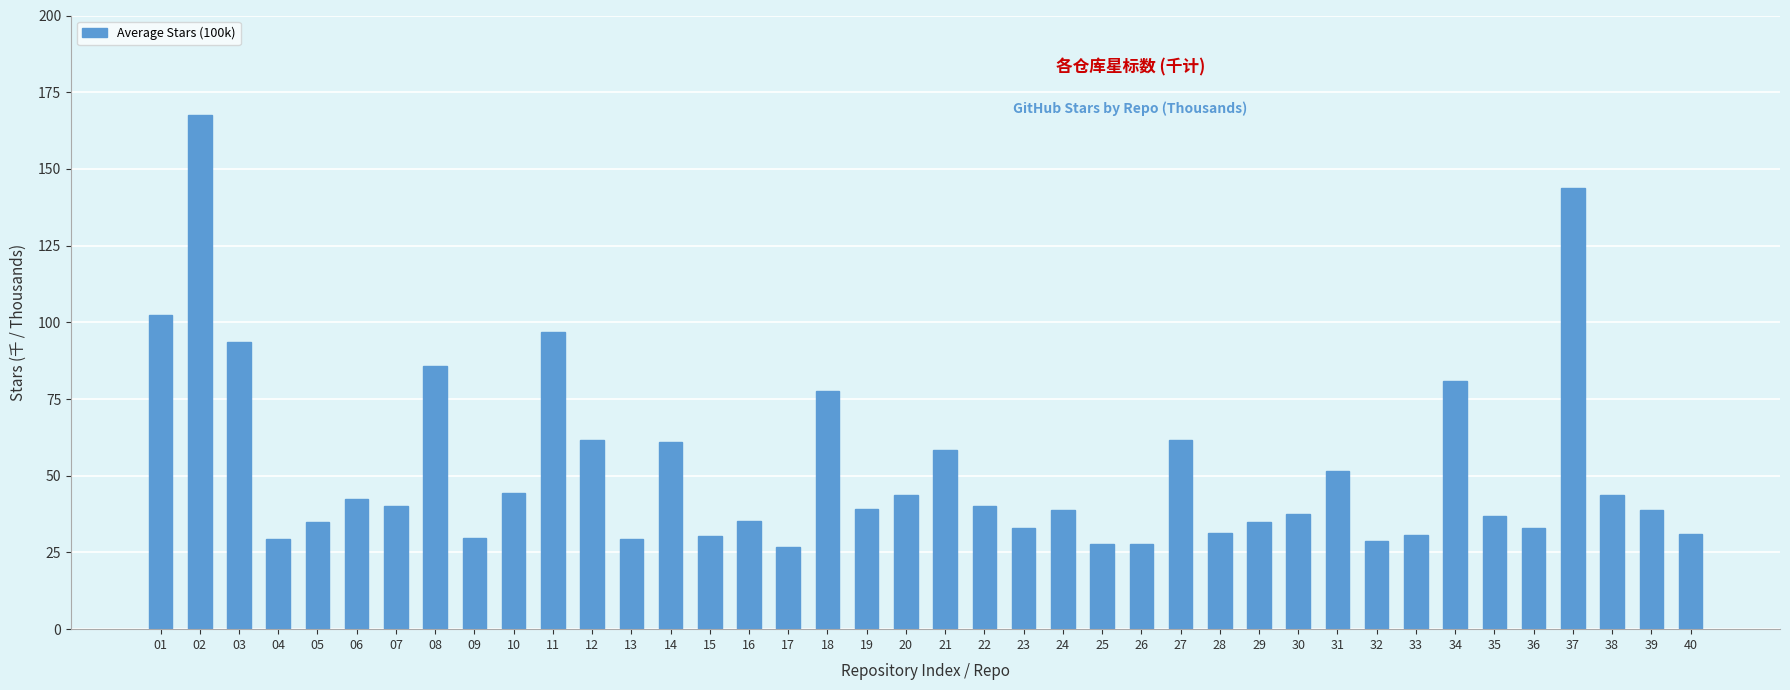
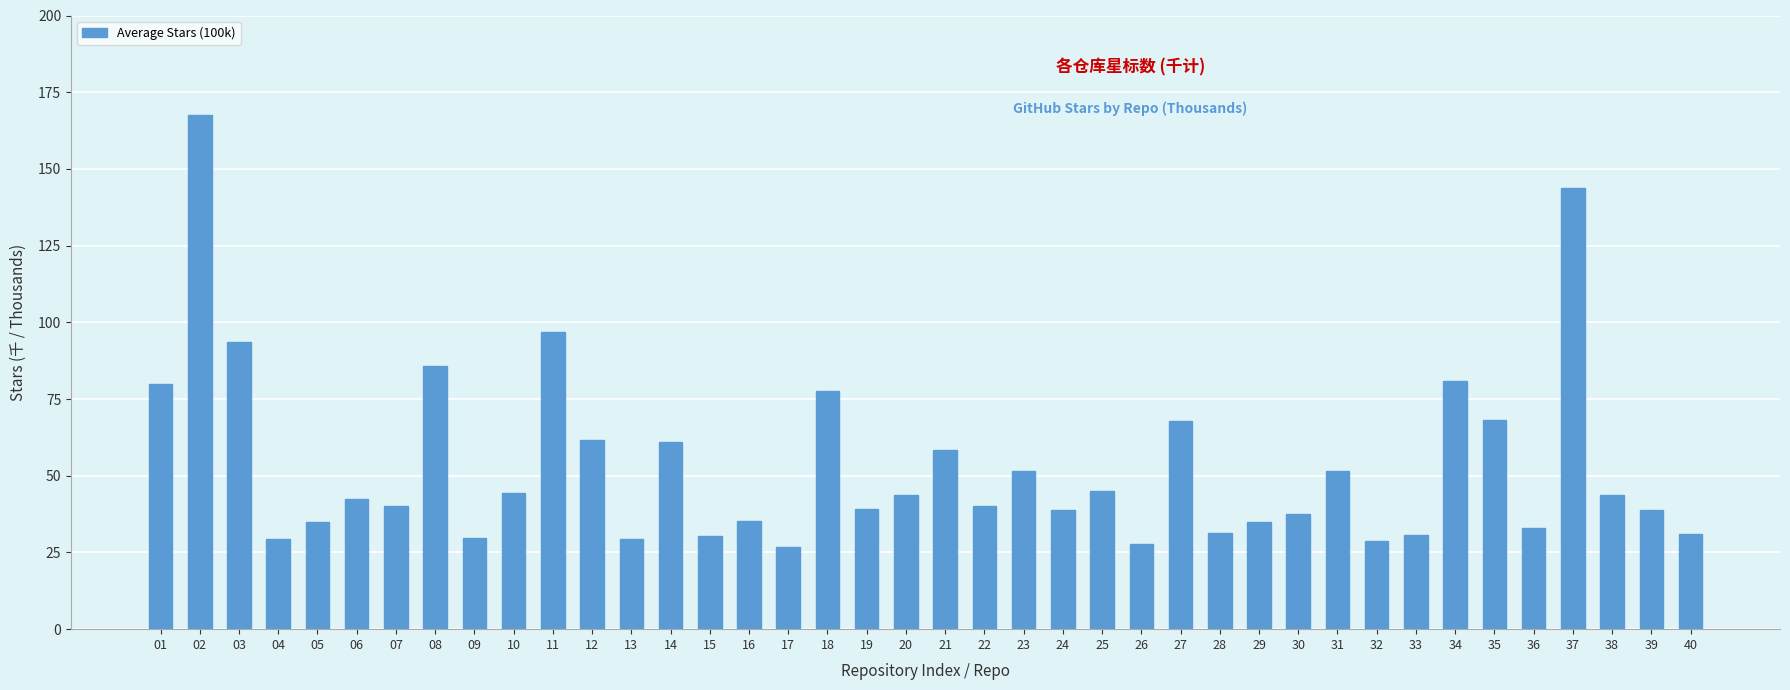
  {
-   "01": 102,
+   "01": 80,
    "02": 167,
    "03": 94,
    "04": 29,
    "05": 35,
    "06": 42,
    "07": 40,
    "08": 86,
    "09": 30,
    "10": 45,
    "11": 97,
    "12": 62,
    "13": 30,
    "14": 61,
    "15": 30,
    "16": 35,
    "17": 27,
    "18": 78,
    "19": 39,
    "20": 44,
    "21": 58,
    "22": 40,
-   "23": 33,
+   "23": 52,
    "24": 39,
-   "25": 28,
+   "25": 45,
    "26": 28,
-   "27": 62,
+   "27": 68,
    "28": 31,
    "29": 35,
    "30": 37,
    "31": 51,
    "32": 29,
    "33": 31,
    "34": 81,
-   "35": 37,
+   "35": 68,
    "36": 33,
    "37": 144,
    "38": 44,
    "39": 39,
    "40": 31
  }
